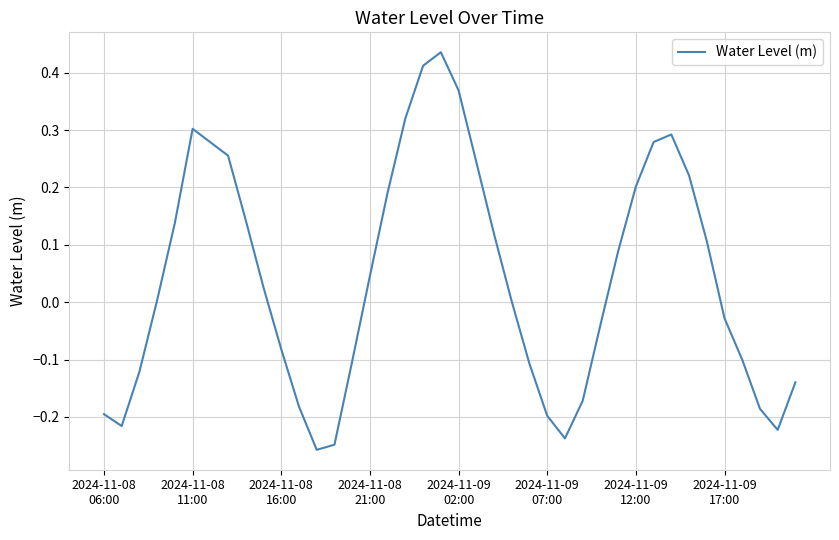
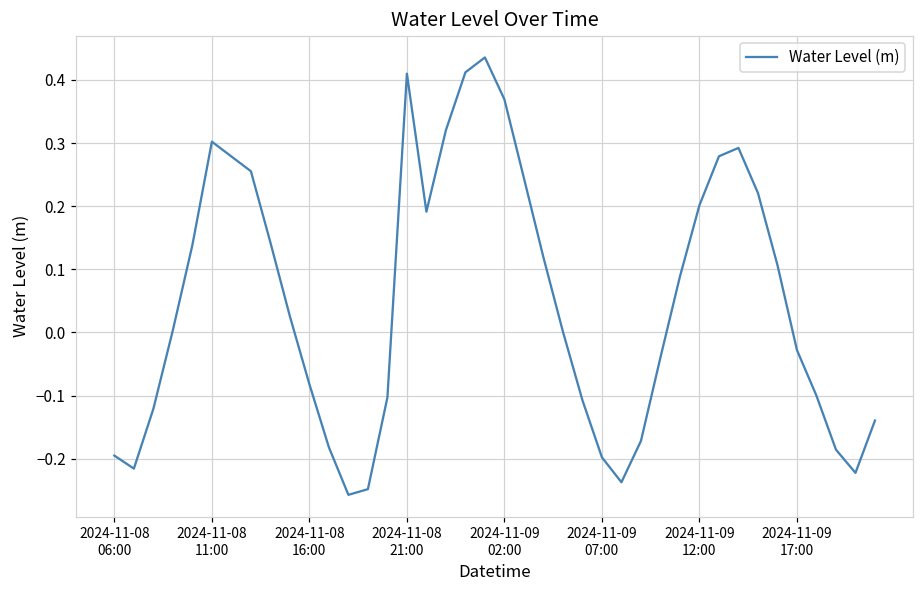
  {
    "2024-11-08 06:00": -0.20,
    "2024-11-08 11:00": 0.30,
    "2024-11-08 16:00": -0.08,
-   "2024-11-08 21:00": 0.05,
+   "2024-11-08 21:00": 0.41,
    "2024-11-09 02:00": 0.37,
    "2024-11-09 07:00": -0.20,
    "2024-11-09 12:00": 0.20,
    "2024-11-09 17:00": -0.03
  }
